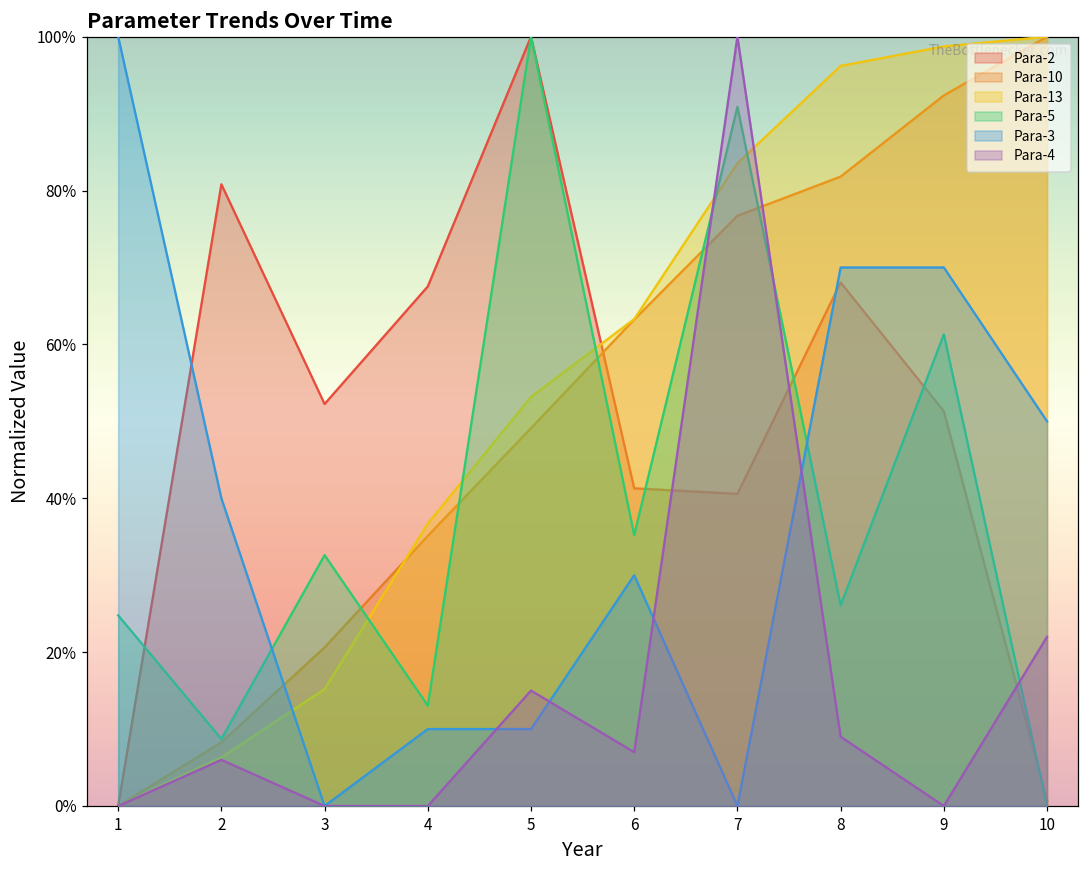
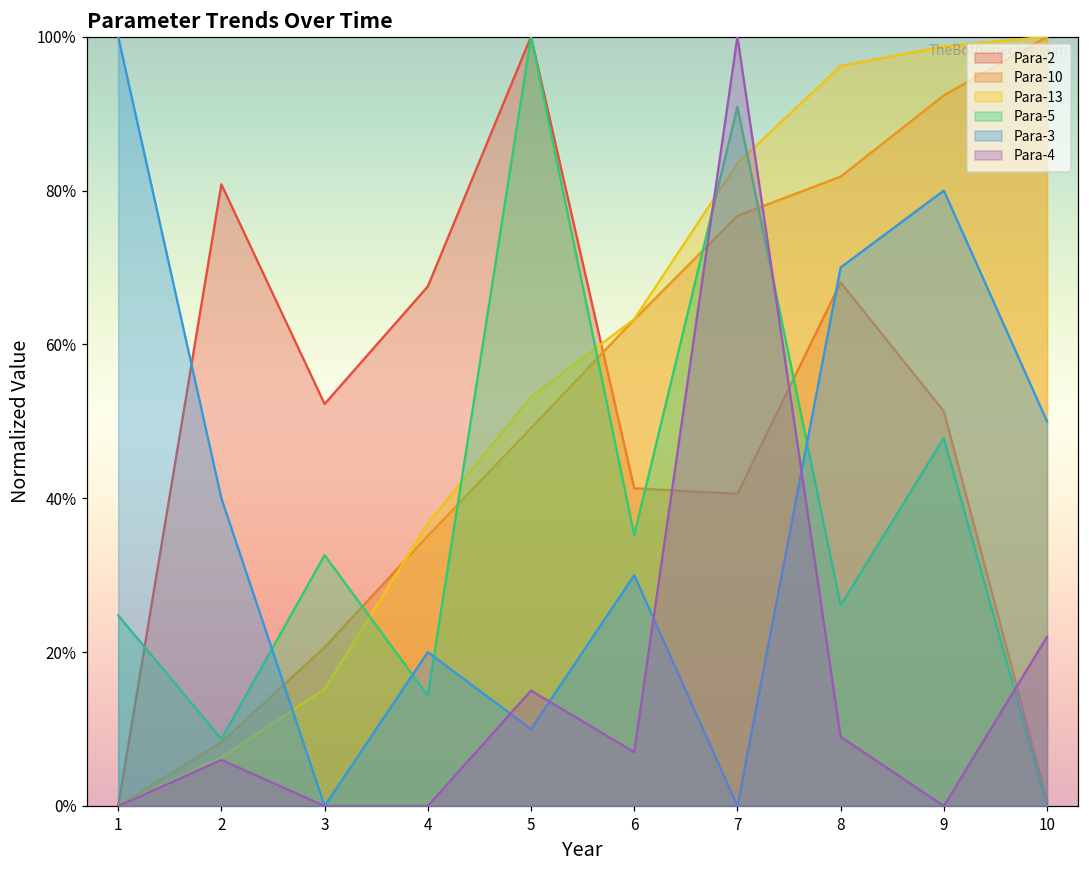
  {
    "Para-5": {
      "1": "25%",
      "2": "9%",
      "3": "33%",
-     "4": "13%",
+     "4": "14%",
      "6": "35%",
      "7": "91%",
      "8": "26%",
-     "9": "61%",
+     "9": "48%",
      "10": "0%"
    },
    "Para-3": {
      "1": "100%",
      "2": "40%",
-     "4": "10%",
+     "4": "20%",
      "5": "10%",
      "6": "30%",
      "7": "0%",
      "8": "70%",
-     "9": "70%",
+     "9": "80%",
      "10": "50%"
    },
    "Para-4": {
      "4": "0%",
      "5": "15%",
      "6": "7%",
      "7": "100%",
      "8": "9%",
      "9": "0%",
      "10": "22%"
    }
  }
